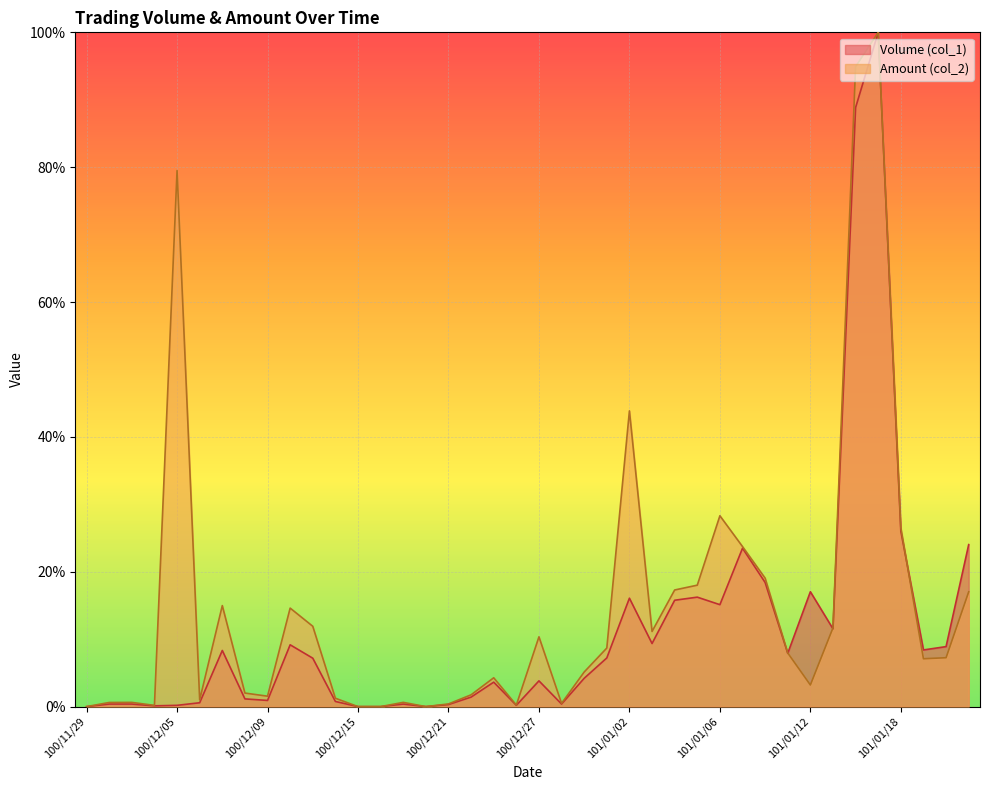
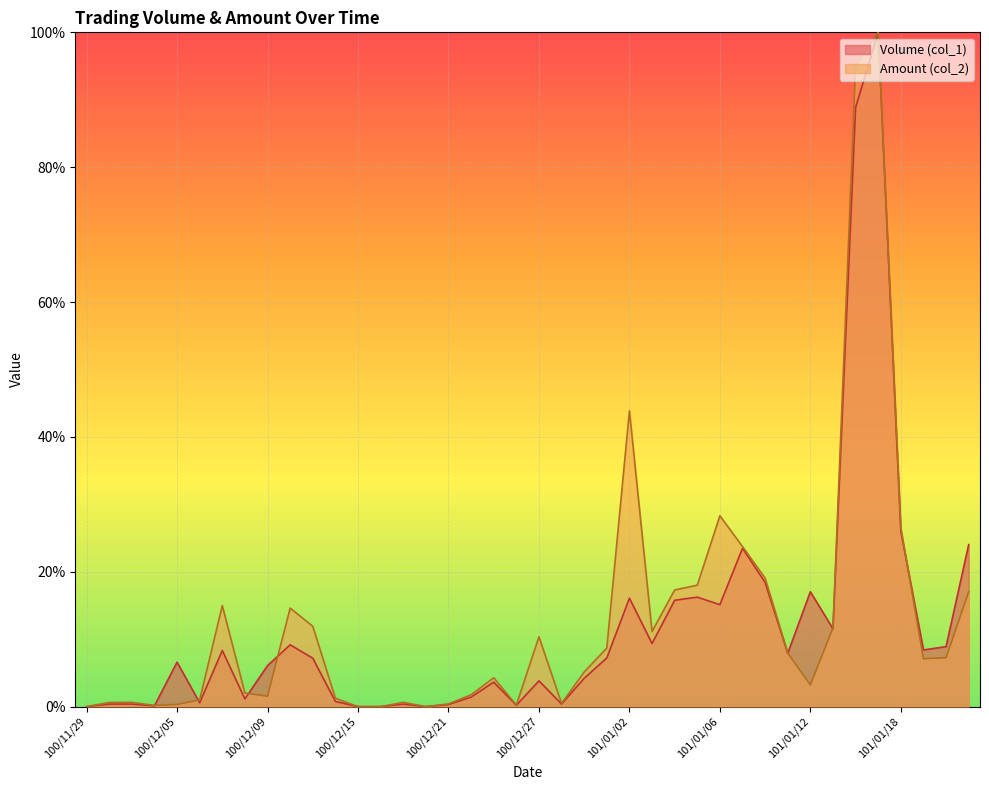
  {
    "Volume (col_1)": {
-     "100/12/05": "0%",
-     "100/12/09": "1%",
+     "100/12/05": "7%",
+     "100/12/09": "6%",
      "100/12/27": "4%",
      "101/01/02": "16%",
      "101/01/06": "15%",
      "101/01/12": "17%",
      "101/01/18": "26%"
    },
    "Amount (col_2)": {
-     "100/12/05": "80%",
+     "100/12/05": "0%",
      "100/12/09": "2%",
      "100/12/27": "10%",
      "101/01/02": "44%",
      "101/01/06": "28%",
      "101/01/12": "3%",
      "101/01/18": "27%"
    }
  }
